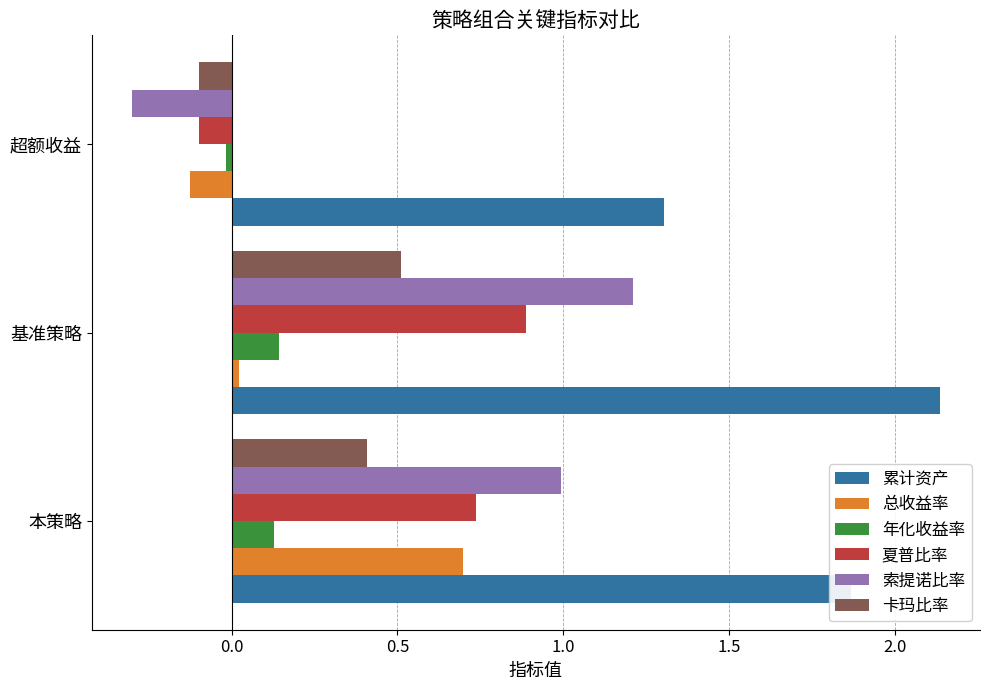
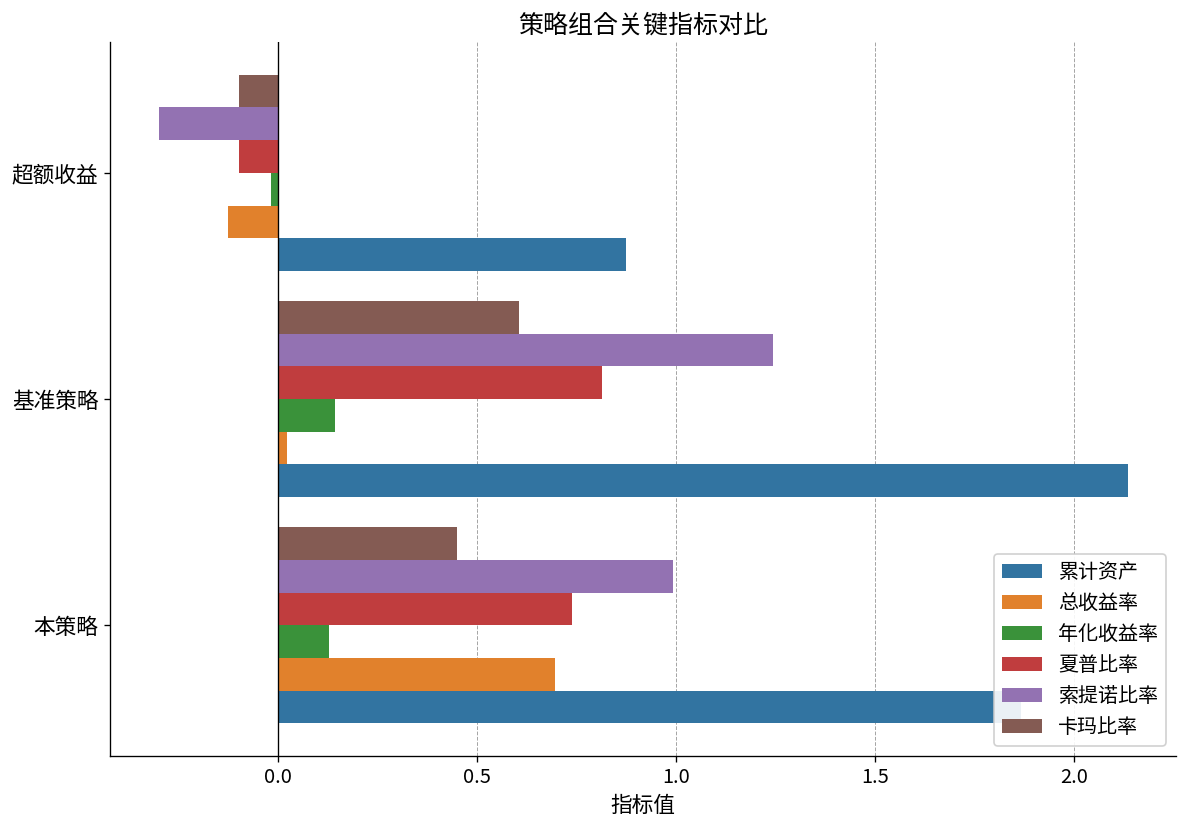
  {
    "累计资产": {
-     "超额收益": 1.31,
+     "超额收益": 0.88,
      "基准策略": 2.14
    },
    "总收益率": {
      "超额收益": -0.13,
      "基准策略": 0.02,
      "本策略": 0.70
    },
    "年化收益率": {
      "超额收益": -0.02,
      "基准策略": 0.14,
      "本策略": 0.13
    },
    "夏普比率": {
      "超额收益": -0.10,
-     "基准策略": 0.89,
+     "基准策略": 0.81,
      "本策略": 0.74
    },
    "索提诺比率": {
      "超额收益": -0.30,
-     "基准策略": 1.21,
+     "基准策略": 1.24,
      "本策略": 0.99
    },
    "卡玛比率": {
      "超额收益": -0.10,
-     "基准策略": 0.51,
-     "本策略": 0.41
+     "基准策略": 0.61,
+     "本策略": 0.45
    }
  }
